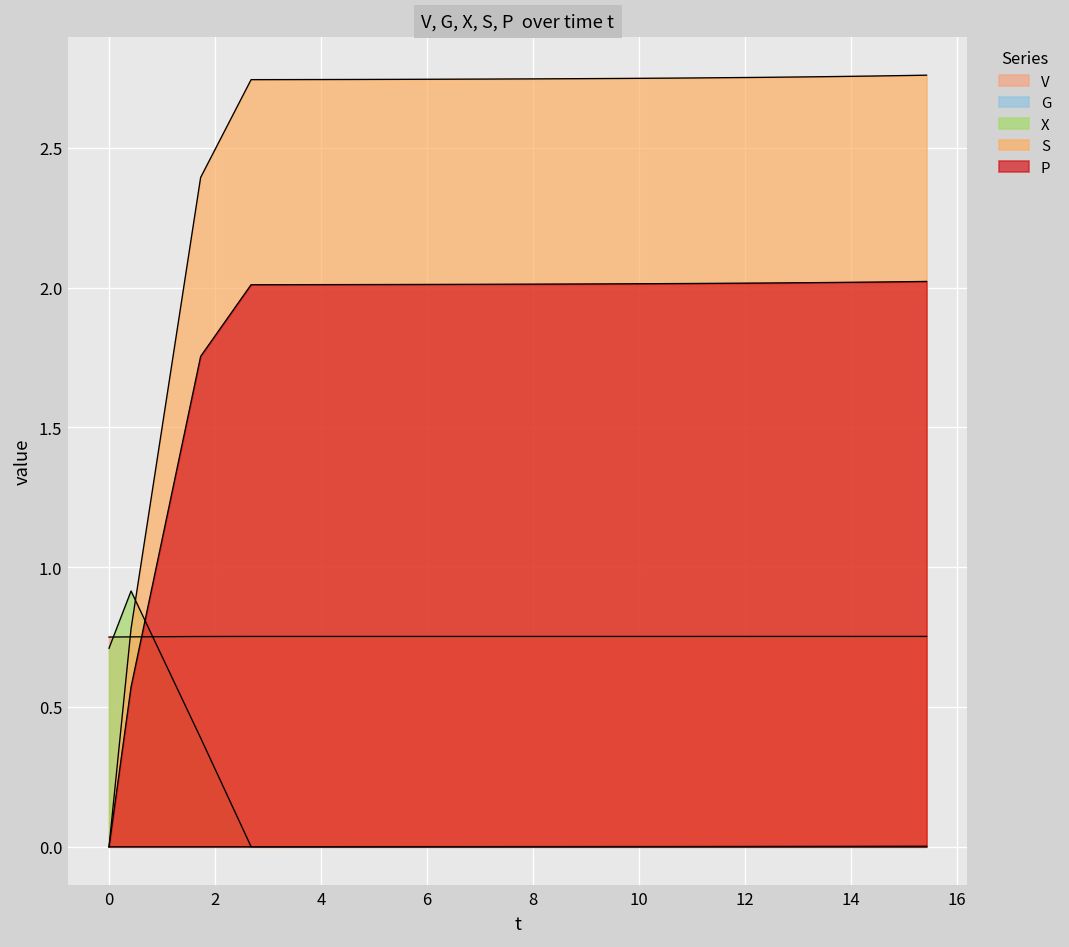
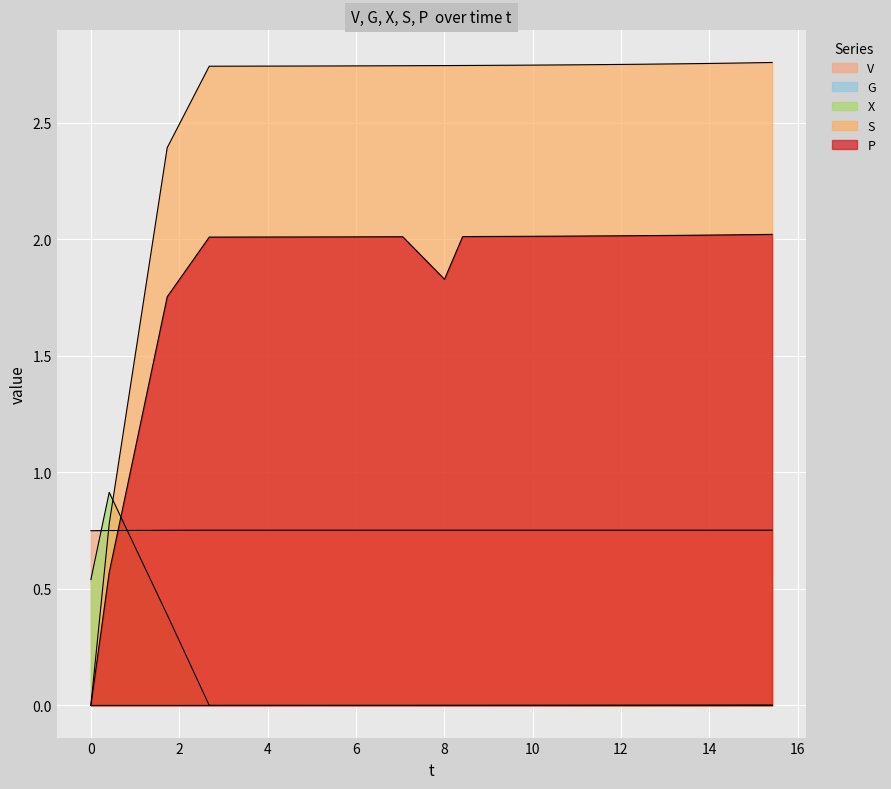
  {
    "X": {
-     "0": 0.71
+     "0": 0.54
    },
    "P": {
-     "8": 2.01
+     "8": 1.83
    }
  }
